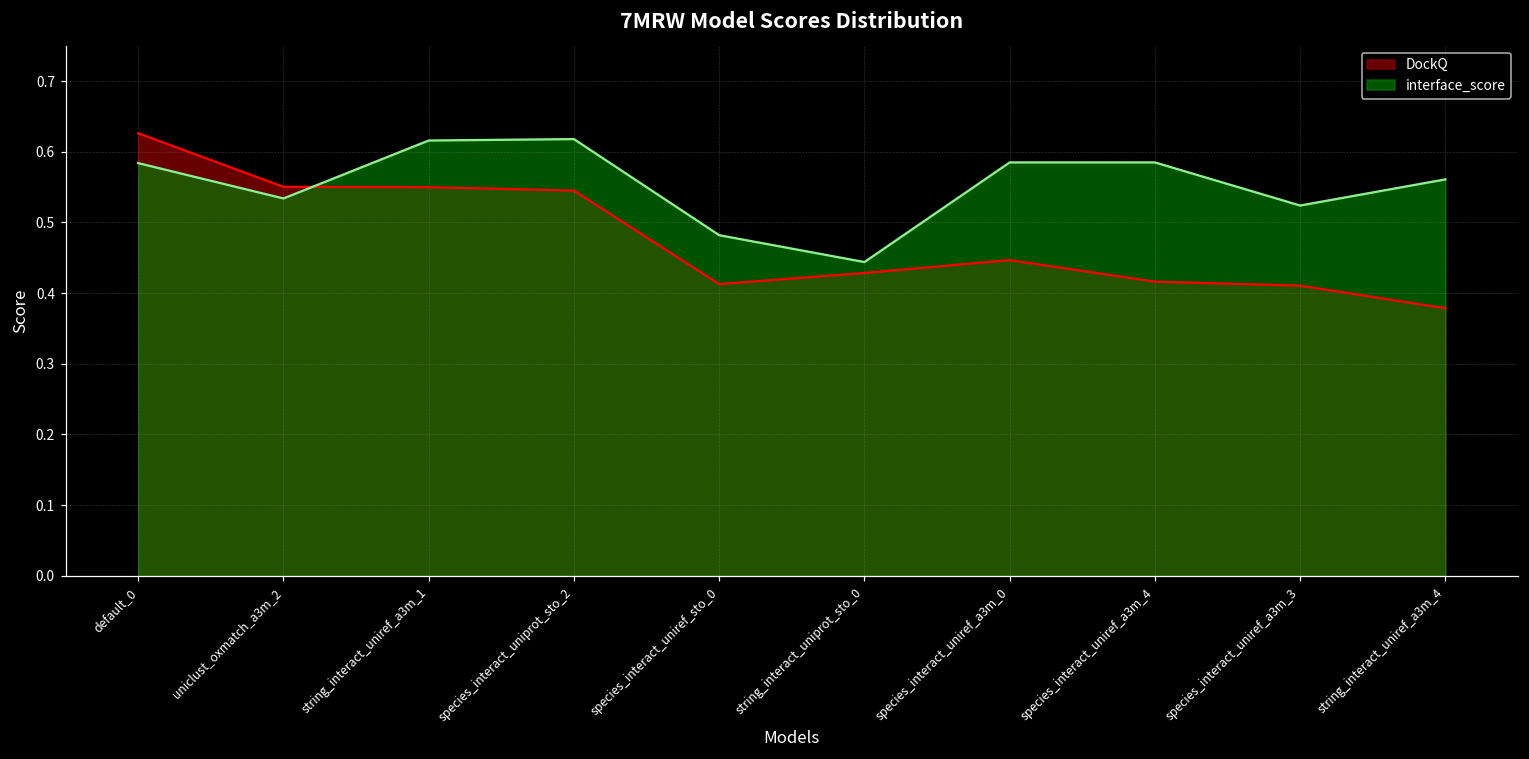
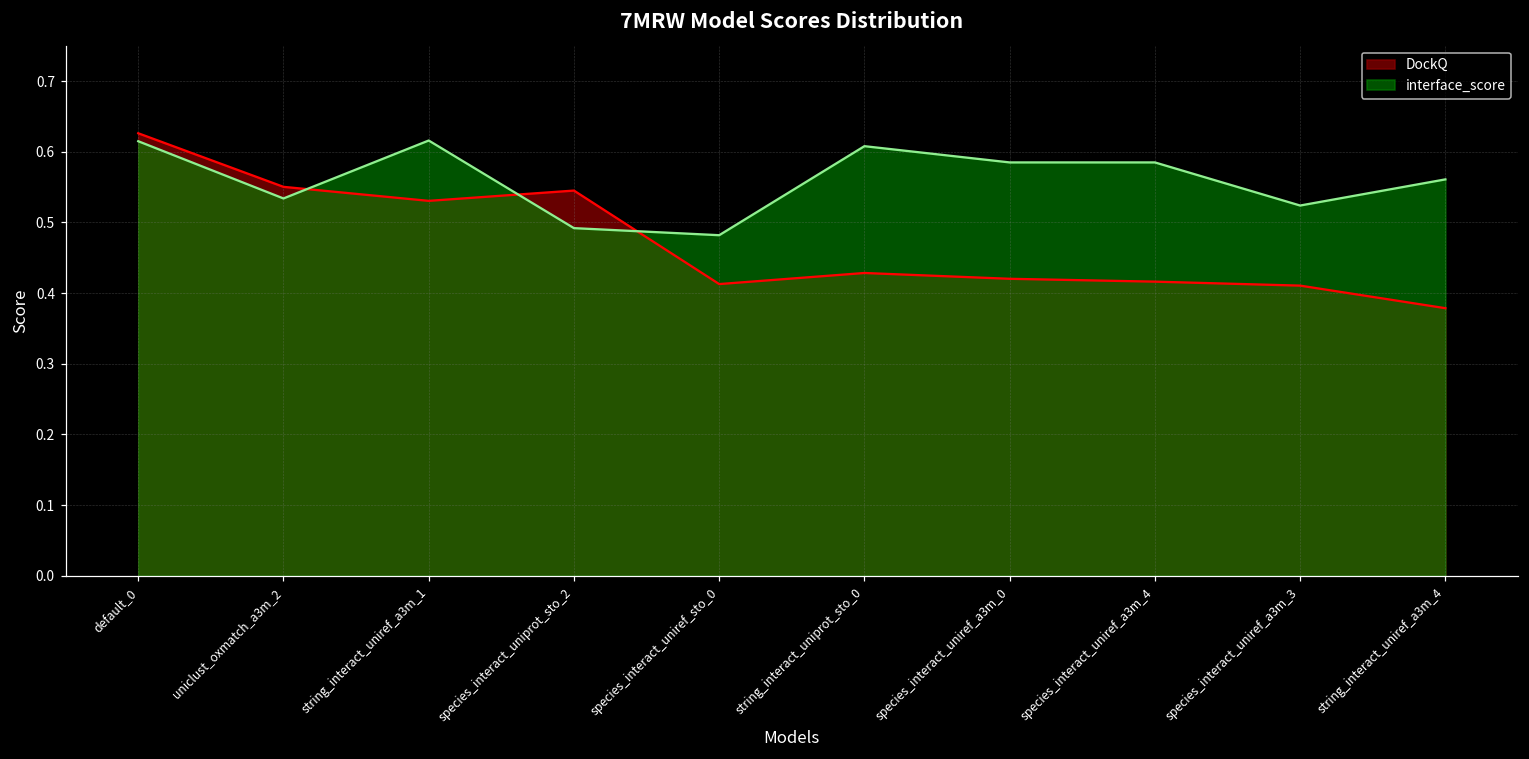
  {
    "DockQ": {
      "default_0": 0.63,
      "uniclust_oxmatch_a3m_2": 0.55,
-     "string_interact_uniref_a3m_1": 0.55,
+     "string_interact_uniref_a3m_1": 0.53,
      "species_interact_uniprot_sto_2": 0.55,
      "species_interact_uniref_sto_0": 0.41,
      "string_interact_uniprot_sto_0": 0.43,
-     "species_interact_uniref_a3m_0": 0.45,
+     "species_interact_uniref_a3m_0": 0.42,
      "species_interact_uniref_a3m_4": 0.42,
      "species_interact_uniref_a3m_3": 0.41,
      "string_interact_uniref_a3m_4": 0.38
    },
    "interface_score": {
-     "default_0": 0.58,
+     "default_0": 0.62,
      "uniclust_oxmatch_a3m_2": 0.53,
      "string_interact_uniref_a3m_1": 0.62,
-     "species_interact_uniprot_sto_2": 0.62,
+     "species_interact_uniprot_sto_2": 0.49,
      "species_interact_uniref_sto_0": 0.48,
-     "string_interact_uniprot_sto_0": 0.44,
+     "string_interact_uniprot_sto_0": 0.61,
      "species_interact_uniref_a3m_0": 0.59,
      "species_interact_uniref_a3m_4": 0.59,
      "species_interact_uniref_a3m_3": 0.52,
      "string_interact_uniref_a3m_4": 0.56
    }
  }
